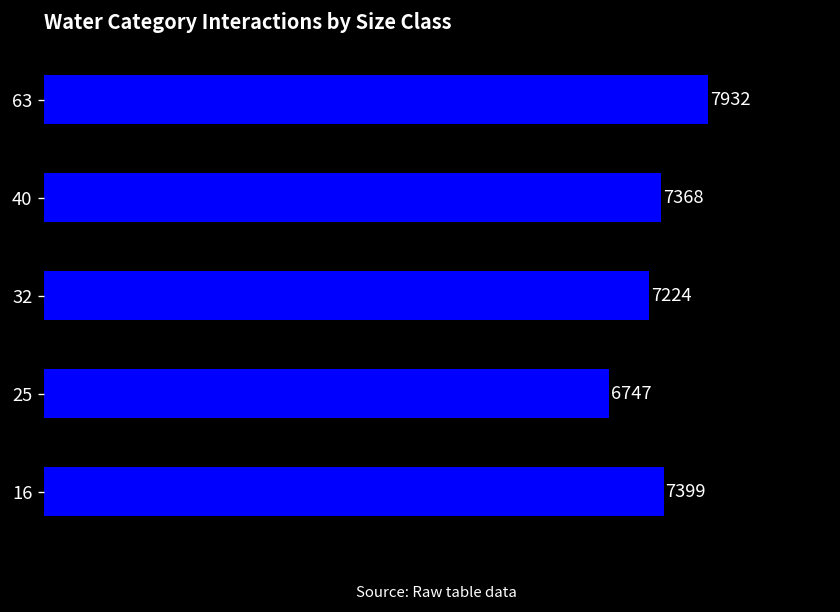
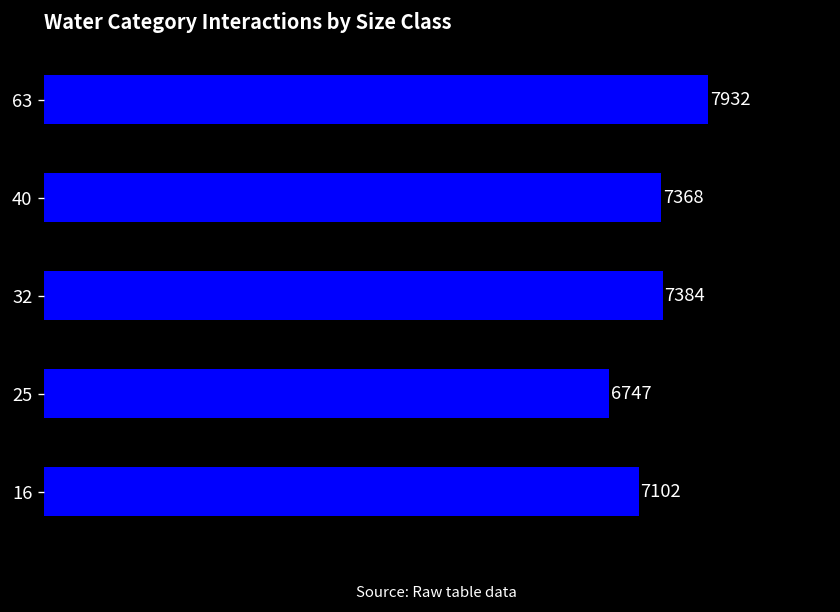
  {
    "63": 7932,
    "40": 7368,
-   "32": 7224,
+   "32": 7384,
    "25": 6747,
-   "16": 7399
+   "16": 7102
  }
